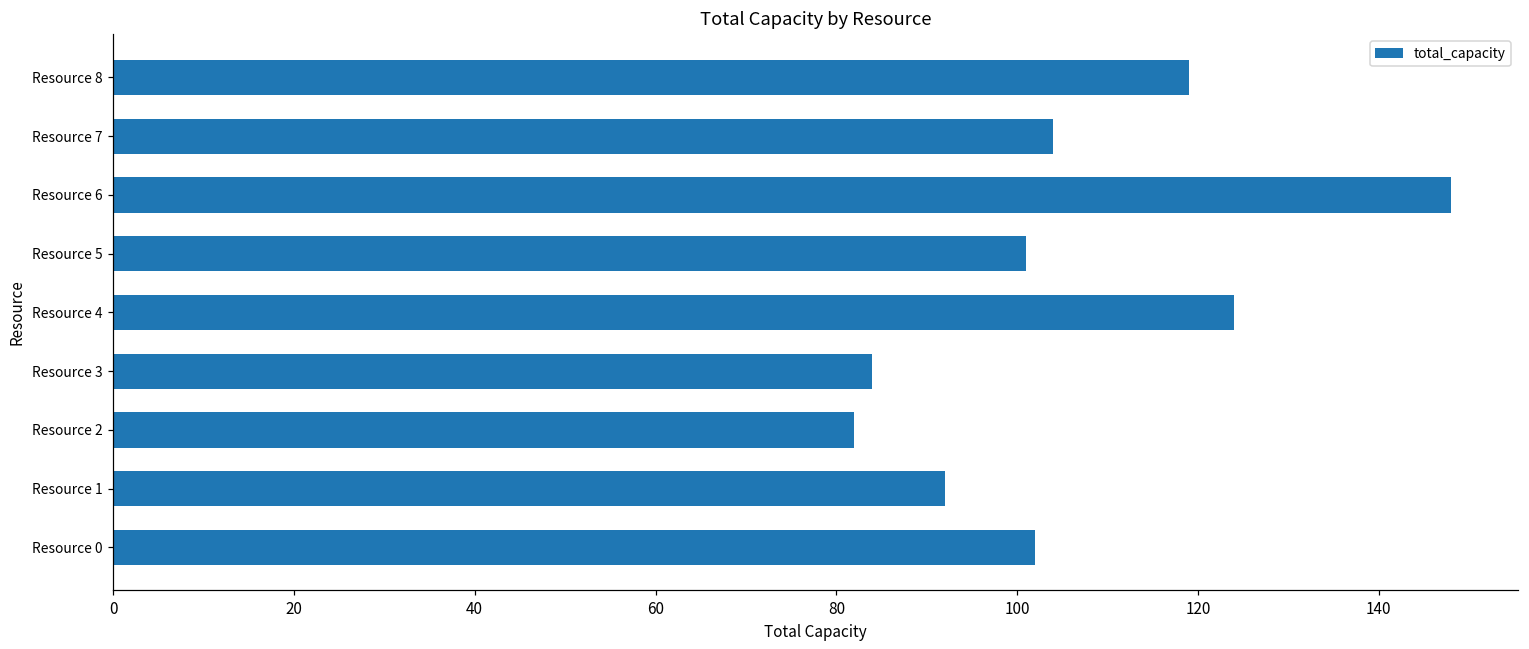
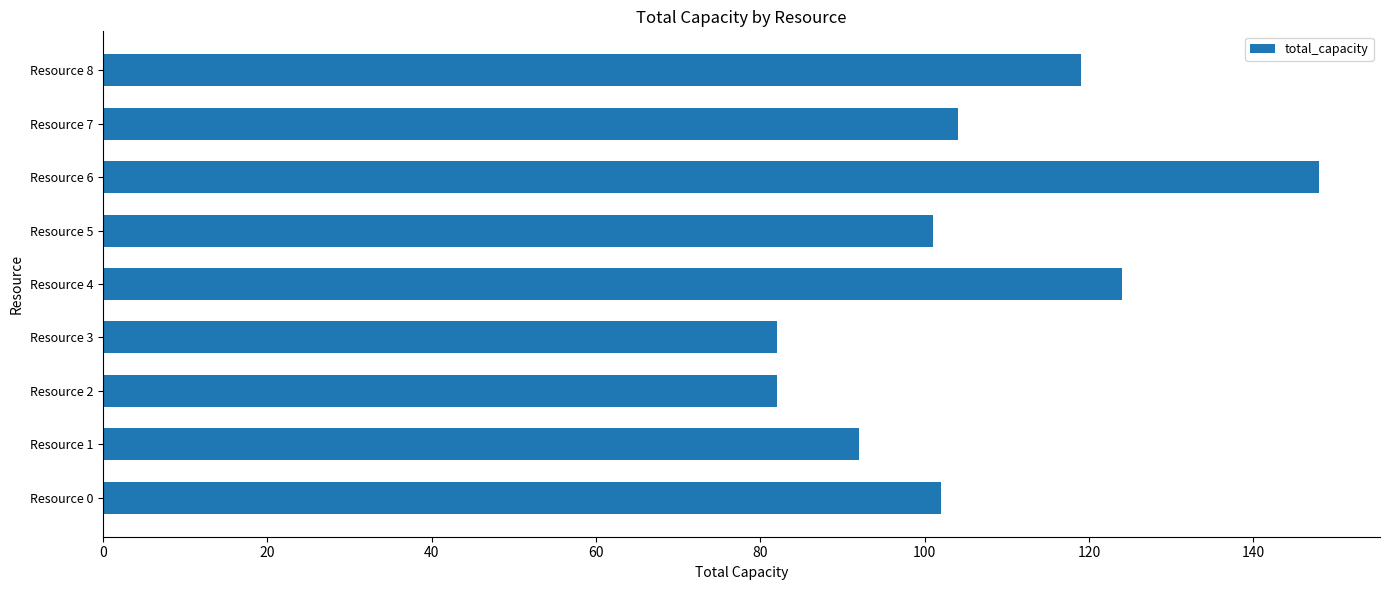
  {
    "Resource 8": 119,
    "Resource 7": 104,
    "Resource 6": 148,
    "Resource 5": 101,
    "Resource 4": 124,
-   "Resource 3": 84,
+   "Resource 3": 82,
    "Resource 2": 82,
    "Resource 1": 92,
    "Resource 0": 102
  }
